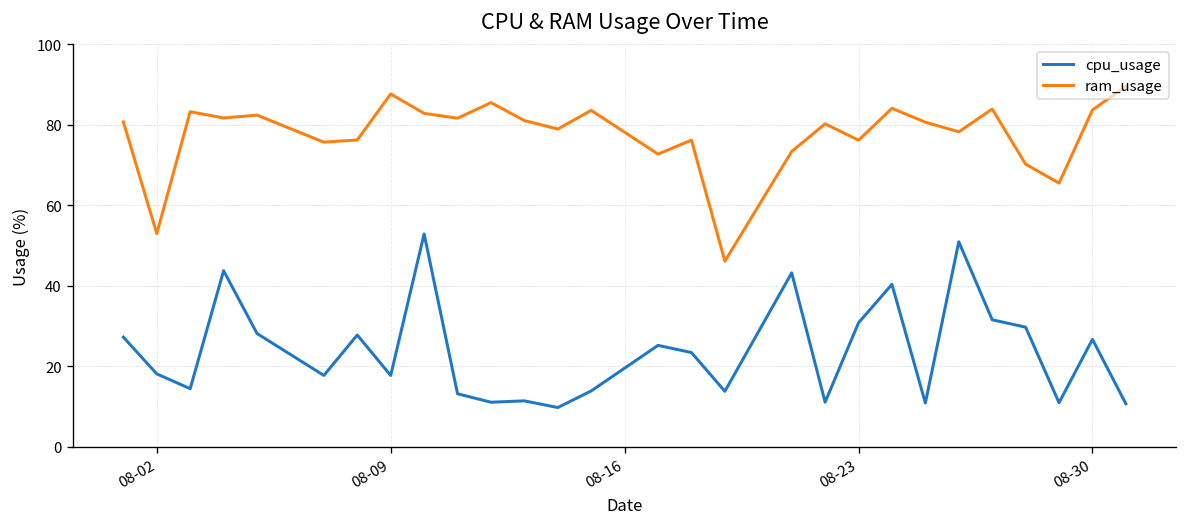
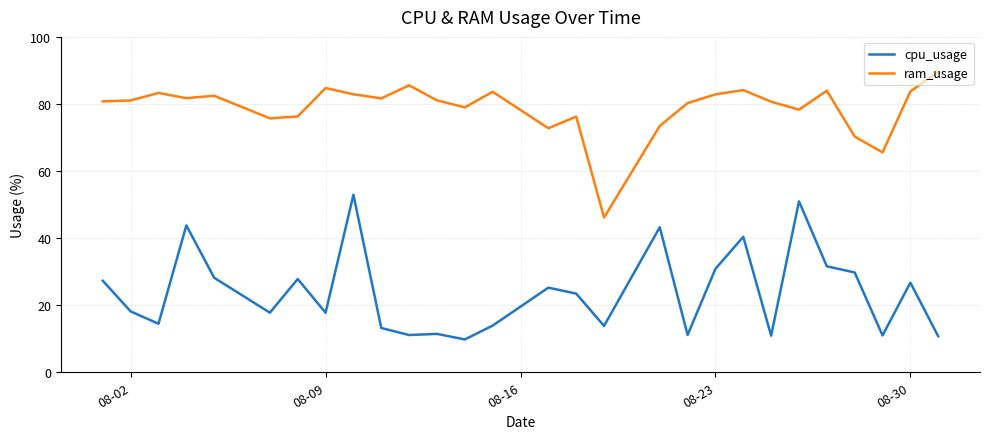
  {
    "cpu_usage": {
      "08-02": 18,
      "08-09": 18,
      "08-23": 31,
      "08-30": 27
    },
    "ram_usage": {
-     "08-02": 53,
-     "08-09": 88,
-     "08-23": 76,
+     "08-02": 81,
+     "08-09": 85,
+     "08-23": 83,
      "08-30": 84
    }
  }
